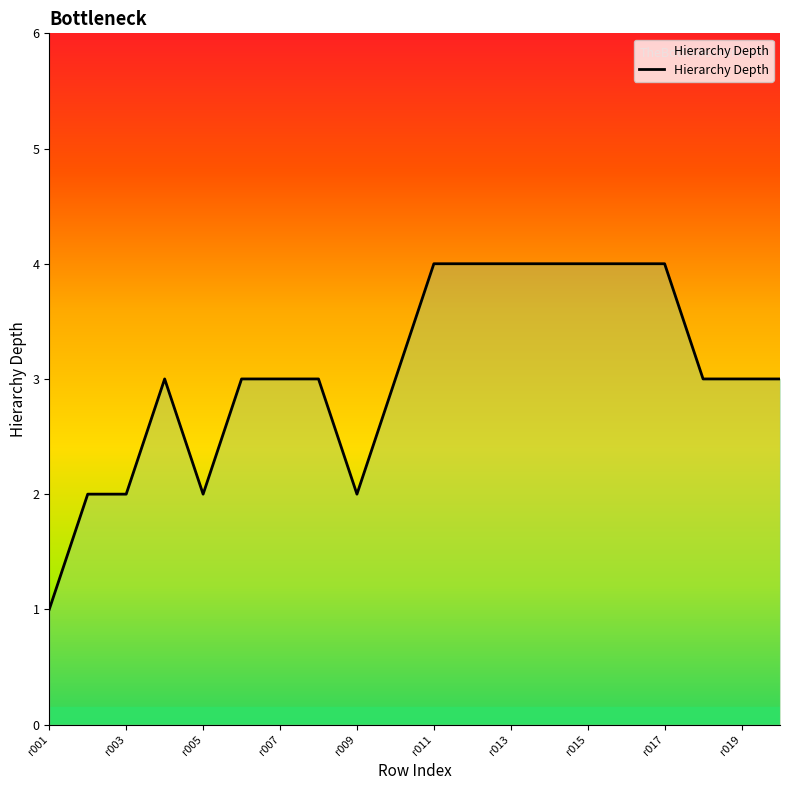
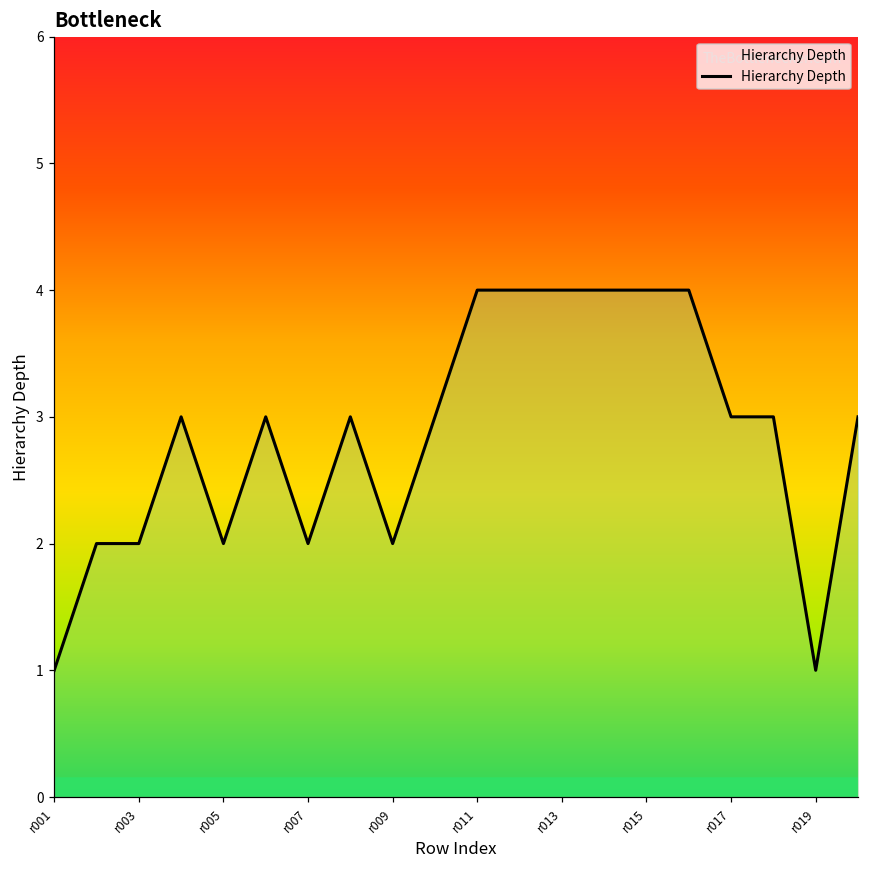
  {
    "r001": 1,
    "r003": 2,
    "r005": 2,
-   "r007": 3,
+   "r007": 2,
    "r009": 2,
    "r011": 4,
    "r013": 4,
    "r015": 4,
-   "r017": 4,
-   "r019": 3
+   "r017": 3,
+   "r019": 1
  }
